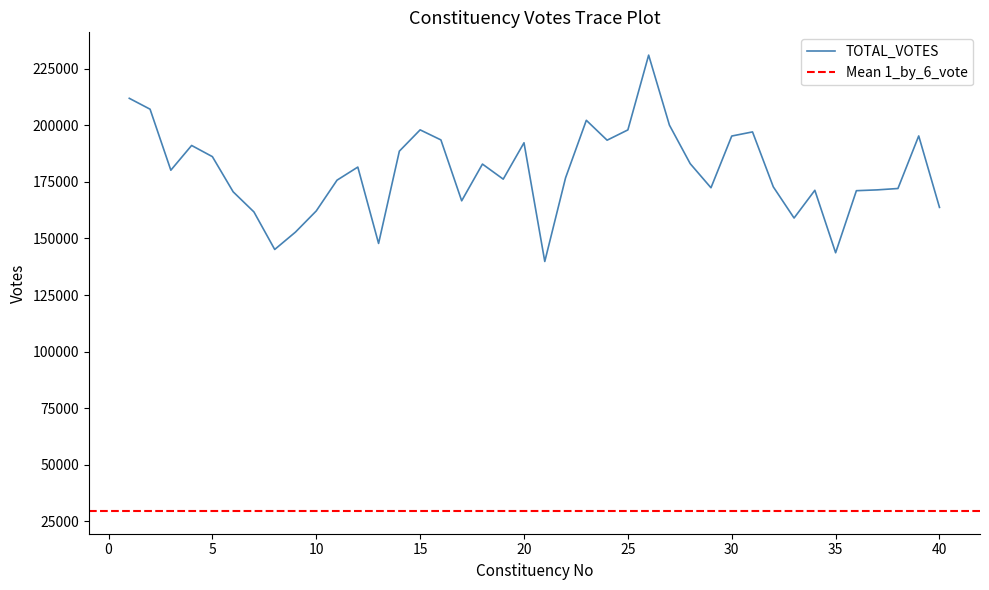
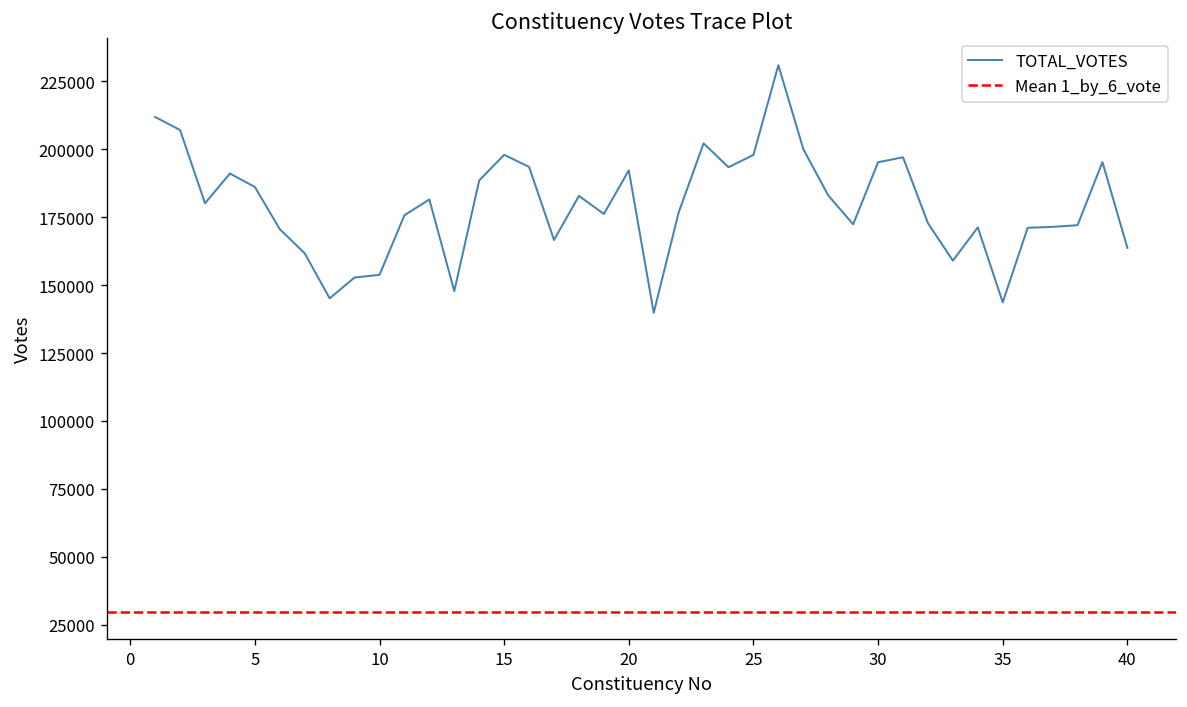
  {
    "5": 186000,
-   "10": 162000,
+   "10": 154000,
    "15": 198000,
    "20": 192000,
    "25": 198000,
    "30": 195000,
    "35": 144000,
    "40": 164000
  }
